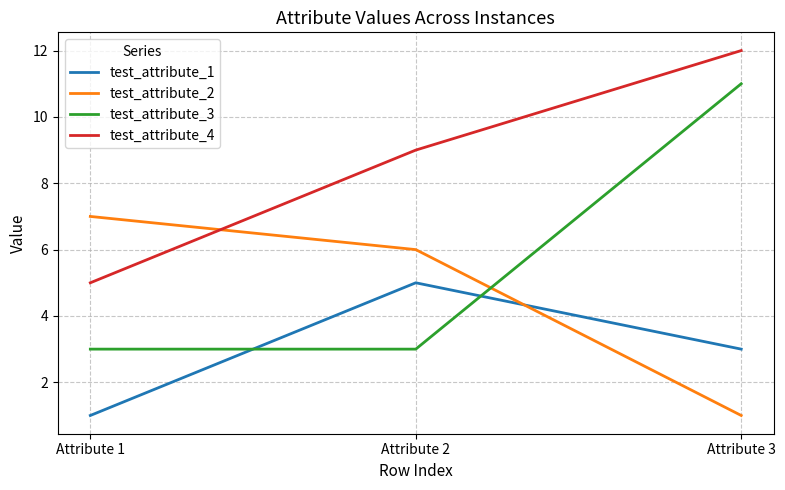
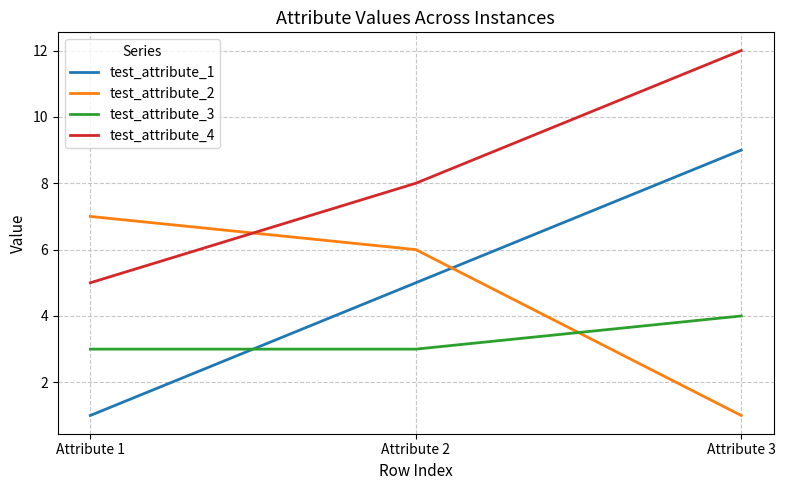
  {
    "test_attribute_1": {
      "Attribute 1": 1,
      "Attribute 2": 5,
-     "Attribute 3": 3
+     "Attribute 3": 9
    },
    "test_attribute_2": {
      "Attribute 1": 7,
      "Attribute 2": 6,
      "Attribute 3": 1
    },
    "test_attribute_3": {
      "Attribute 1": 3,
      "Attribute 2": 3,
-     "Attribute 3": 11
+     "Attribute 3": 4
    },
    "test_attribute_4": {
      "Attribute 1": 5,
-     "Attribute 2": 9,
+     "Attribute 2": 8,
      "Attribute 3": 12
    }
  }
